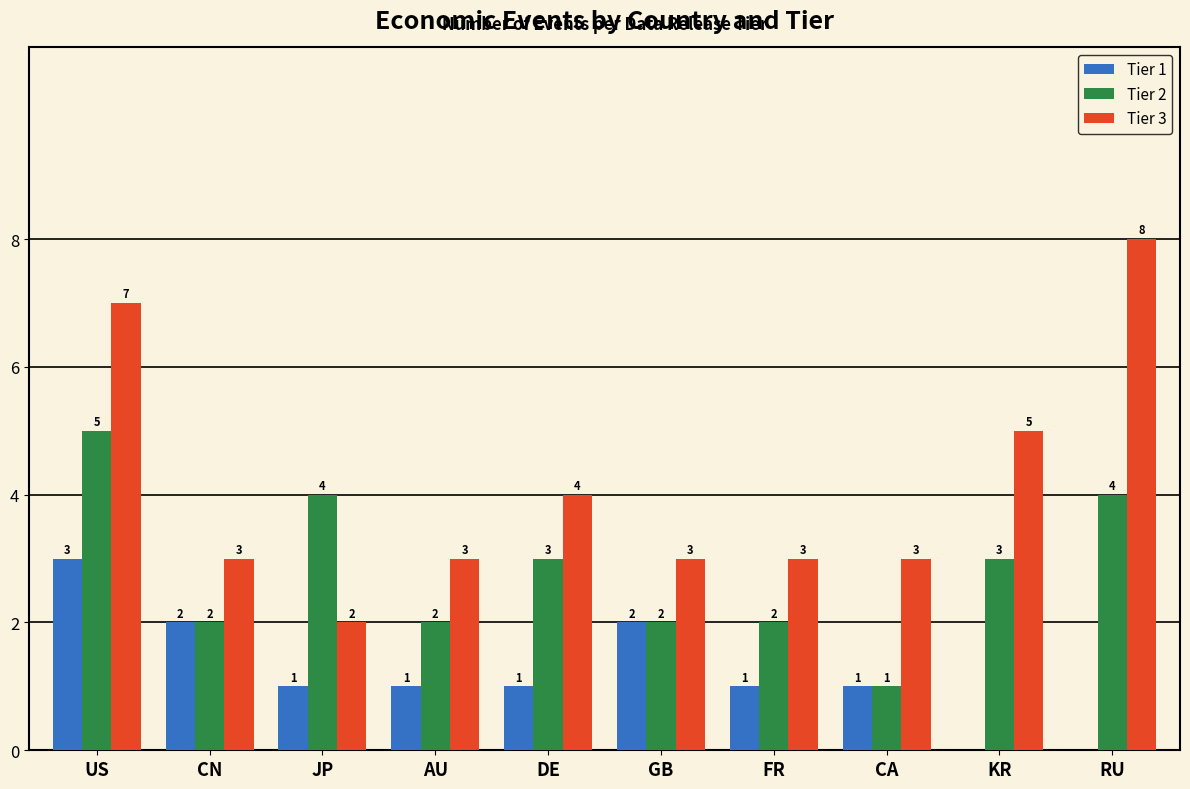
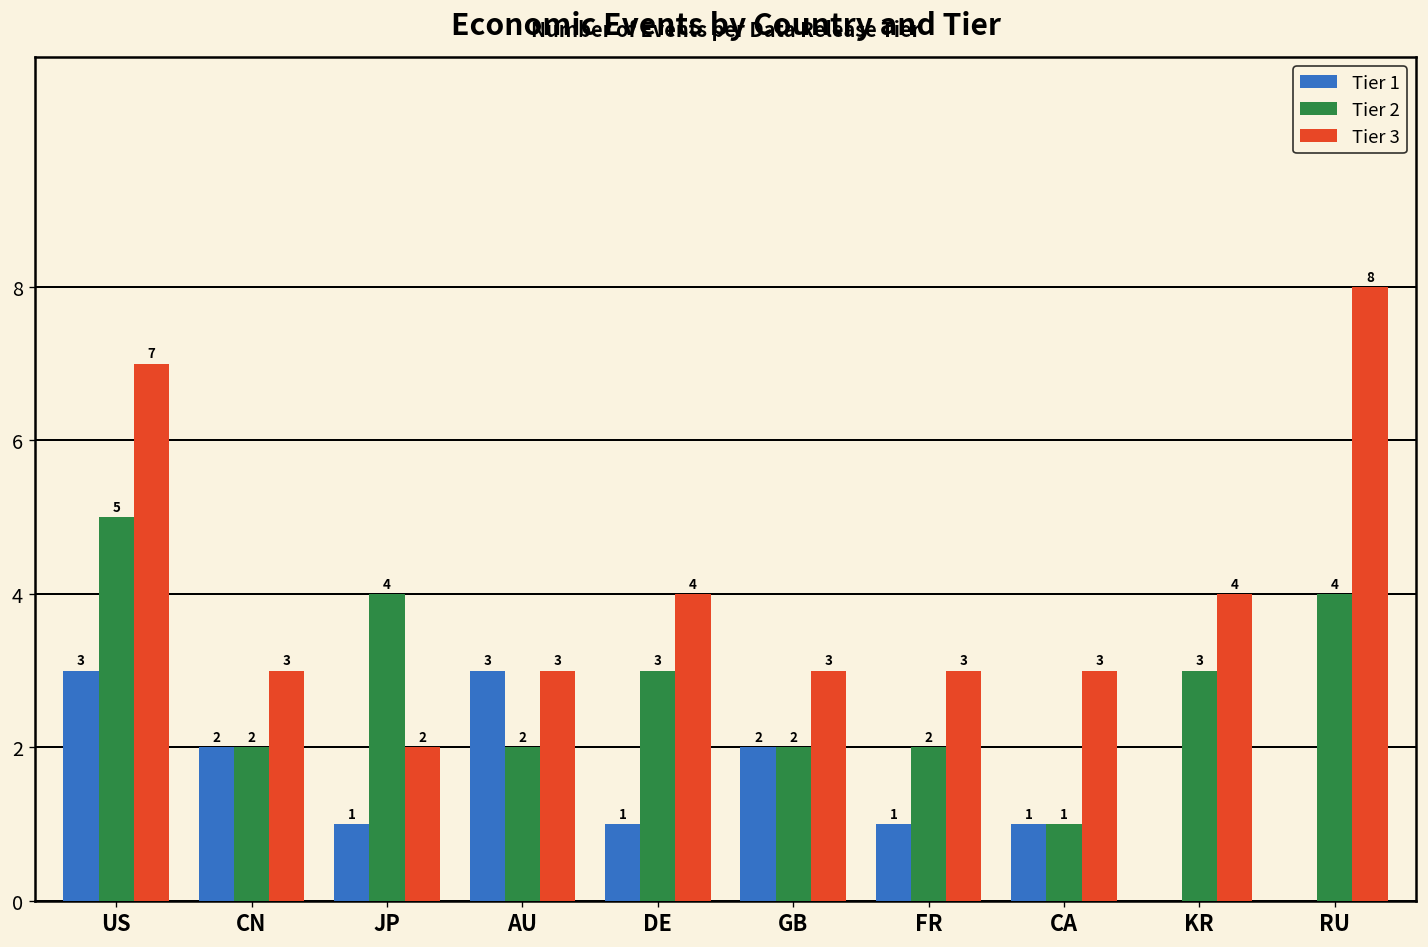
  {
    "Tier 1": {
      "US": 3,
      "CN": 2,
      "JP": 1,
-     "AU": 1,
+     "AU": 3,
      "DE": 1,
      "GB": 2,
      "FR": 1,
      "CA": 1
    },
    "Tier 2": {
      "US": 5,
      "CN": 2,
      "JP": 4,
      "AU": 2,
      "DE": 3,
      "GB": 2,
      "FR": 2,
      "CA": 1,
      "KR": 3,
      "RU": 4
    },
    "Tier 3": {
      "US": 7,
      "CN": 3,
      "JP": 2,
      "AU": 3,
      "DE": 4,
      "GB": 3,
      "FR": 3,
      "CA": 3,
-     "KR": 5,
+     "KR": 4,
      "RU": 8
    }
  }
